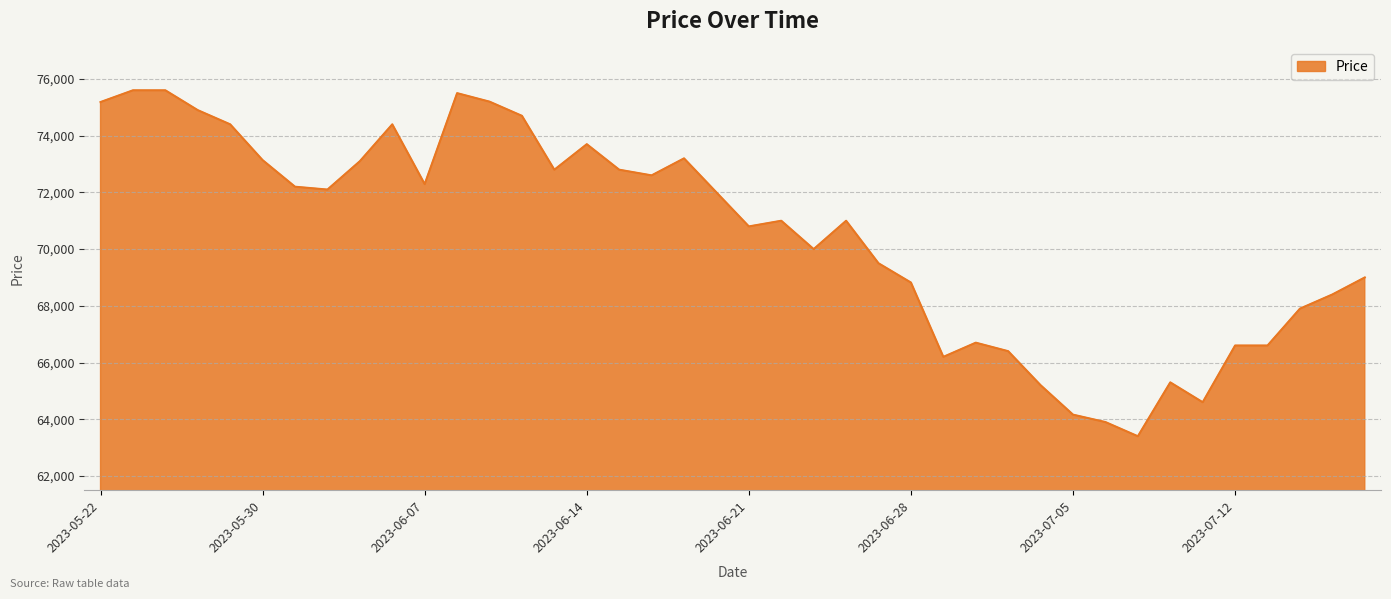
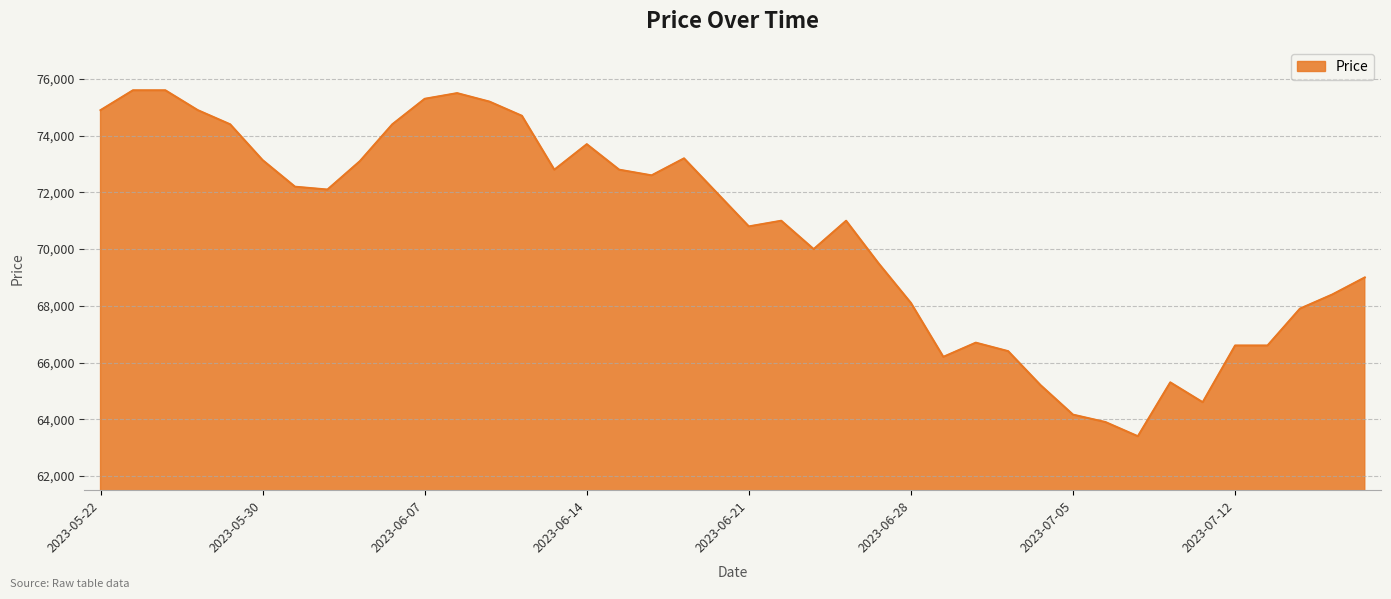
  {
-   "2023-05-22": "75,200",
+   "2023-05-22": "74,900",
    "2023-05-30": "73,100",
-   "2023-06-07": "72,300",
+   "2023-06-07": "75,300",
    "2023-06-14": "73,700",
    "2023-06-21": "70,800",
-   "2023-06-28": "68,800",
+   "2023-06-28": "68,100",
    "2023-07-05": "64,200",
    "2023-07-12": "66,600"
  }
